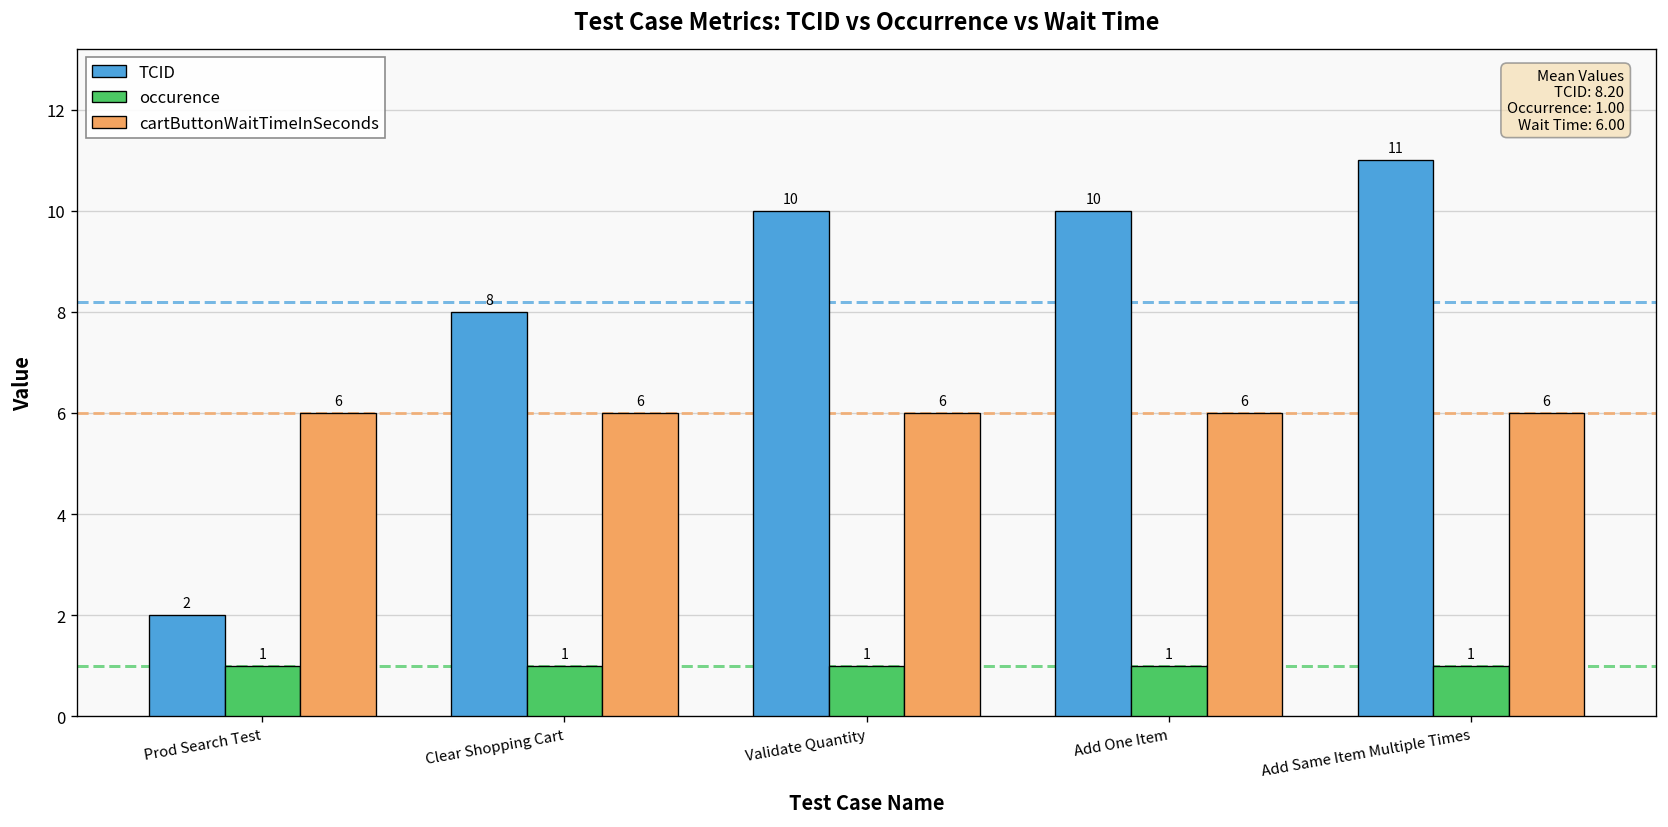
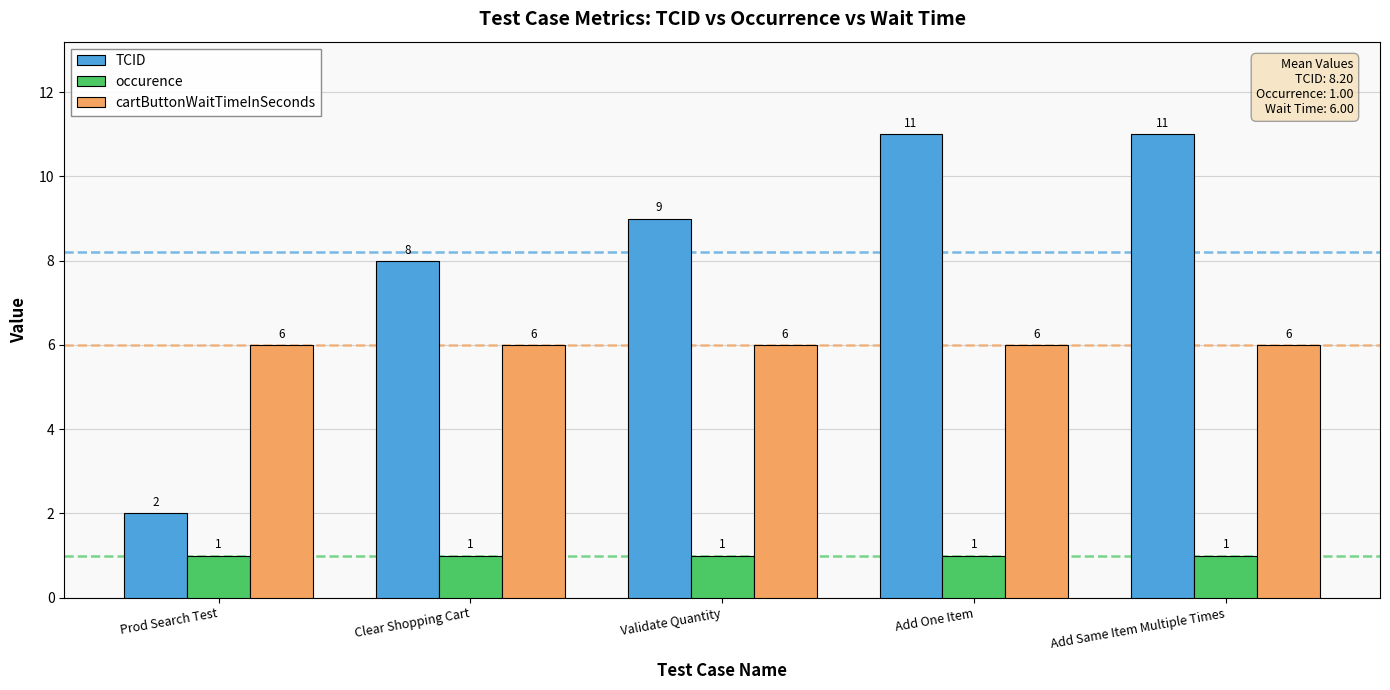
  {
    "TCID": {
      "Prod Search Test": 2,
      "Clear Shopping Cart": 8,
-     "Validate Quantity": 10,
-     "Add One Item": 10,
+     "Validate Quantity": 9,
+     "Add One Item": 11,
      "Add Same Item Multiple Times": 11
    },
    "occurence": {
      "Prod Search Test": 1,
      "Clear Shopping Cart": 1,
      "Validate Quantity": 1,
      "Add One Item": 1,
      "Add Same Item Multiple Times": 1
    },
    "cartButtonWaitTimeInSeconds": {
      "Prod Search Test": 6,
      "Clear Shopping Cart": 6,
      "Validate Quantity": 6,
      "Add One Item": 6,
      "Add Same Item Multiple Times": 6
    }
  }
